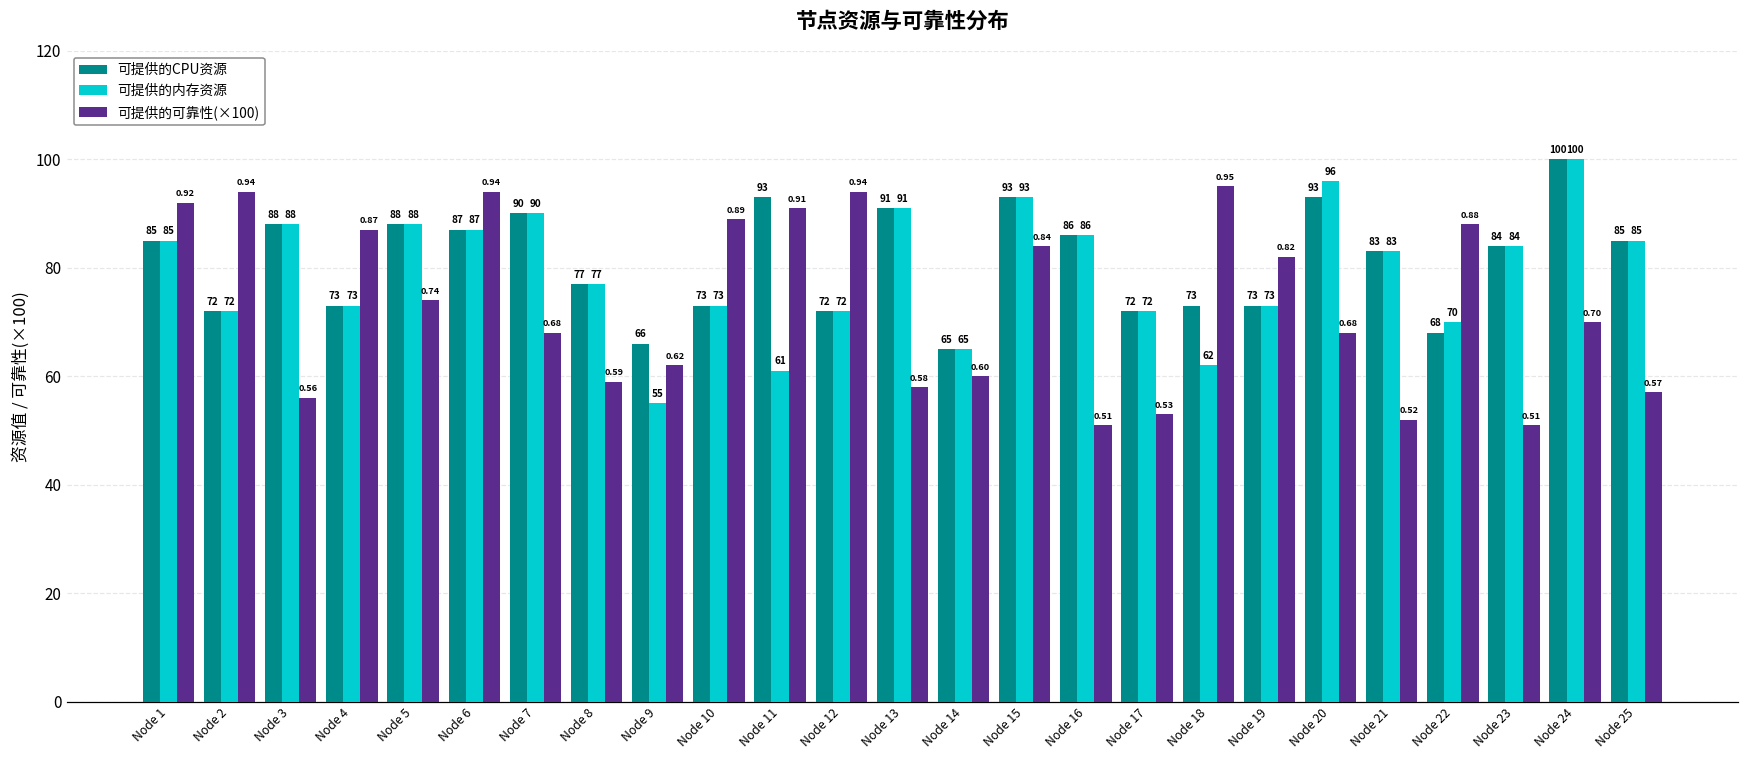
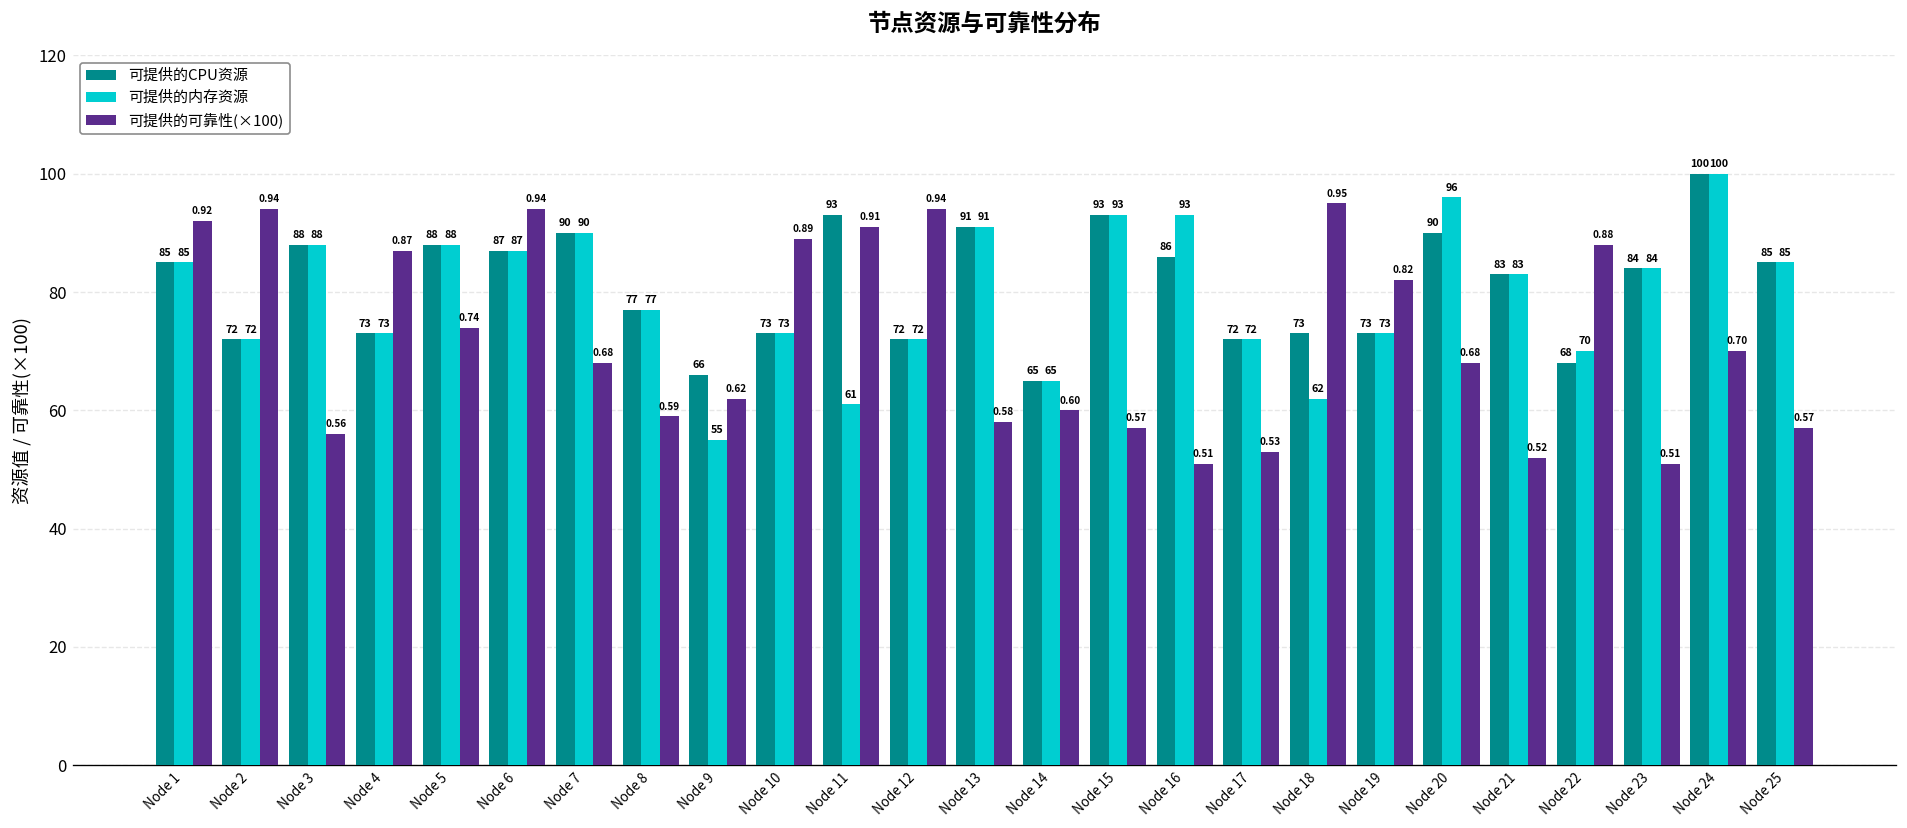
  {
    "可提供的CPU资源": {
      "Node 1": 85,
      "Node 2": 72,
      "Node 3": 88,
      "Node 4": 73,
      "Node 5": 88,
      "Node 6": 87,
      "Node 7": 90,
      "Node 8": 77,
      "Node 9": 66,
      "Node 10": 73,
      "Node 11": 93,
      "Node 12": 72,
      "Node 13": 91,
      "Node 14": 65,
      "Node 15": 93,
      "Node 16": 86,
      "Node 17": 72,
      "Node 18": 73,
      "Node 19": 73,
-     "Node 20": 93,
+     "Node 20": 90,
      "Node 21": 83,
      "Node 22": 68,
      "Node 23": 84,
      "Node 24": 100,
      "Node 25": 85
    },
    "可提供的内存资源": {
      "Node 1": 85,
      "Node 2": 72,
      "Node 3": 88,
      "Node 4": 73,
      "Node 5": 88,
      "Node 6": 87,
      "Node 7": 90,
      "Node 8": 77,
      "Node 9": 55,
      "Node 10": 73,
      "Node 11": 61,
      "Node 12": 72,
      "Node 13": 91,
      "Node 14": 65,
      "Node 15": 93,
-     "Node 16": 86,
+     "Node 16": 93,
      "Node 17": 72,
      "Node 18": 62,
      "Node 19": 73,
      "Node 20": 96,
      "Node 21": 83,
      "Node 22": 70,
      "Node 23": 84,
      "Node 24": 100,
      "Node 25": 85
    },
    "可提供的可靠性(×100)": {
-     "Node 15": 0.84
+     "Node 15": 0.57
    }
  }
